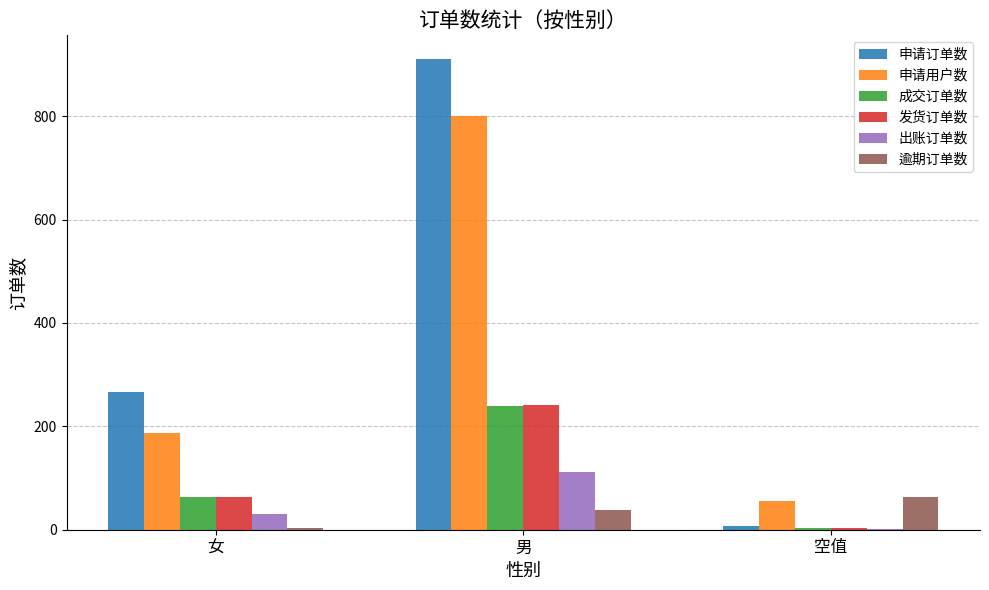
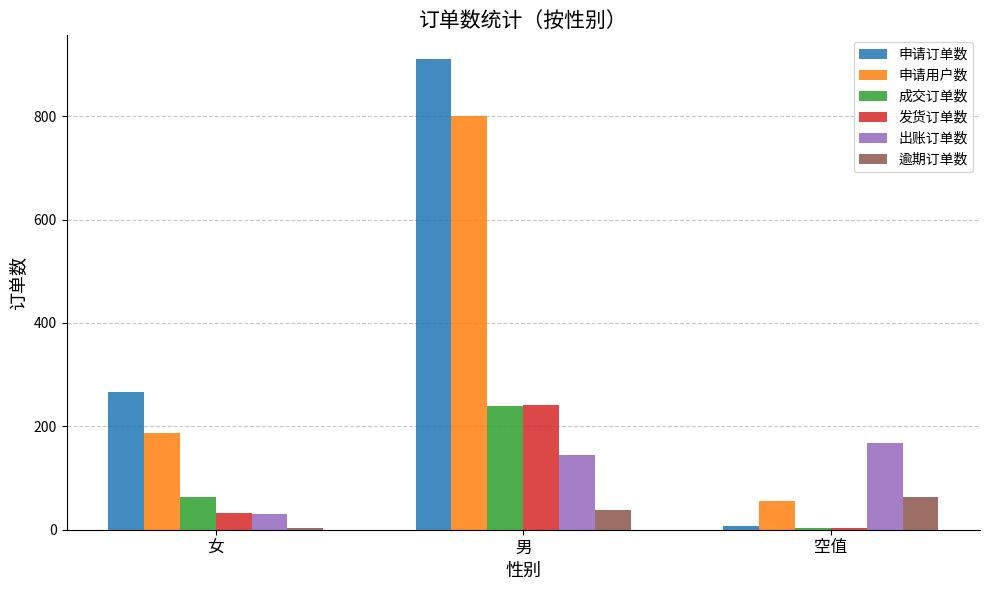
  {
    "申请订单数": {
      "女": 270,
      "男": 910,
      "空值": 10
    },
    "申请用户数": {
      "女": 190,
      "男": 800,
      "空值": 60
    },
    "成交订单数": {
      "女": 60,
      "男": 240
    },
    "发货订单数": {
-     "女": 60,
+     "女": 30,
      "男": 240
    },
    "出账订单数": {
      "女": 30,
-     "男": 110,
-     "空值": 0
+     "男": 140,
+     "空值": 170
    },
    "逾期订单数": {
      "男": 40,
      "空值": 60
    }
  }
